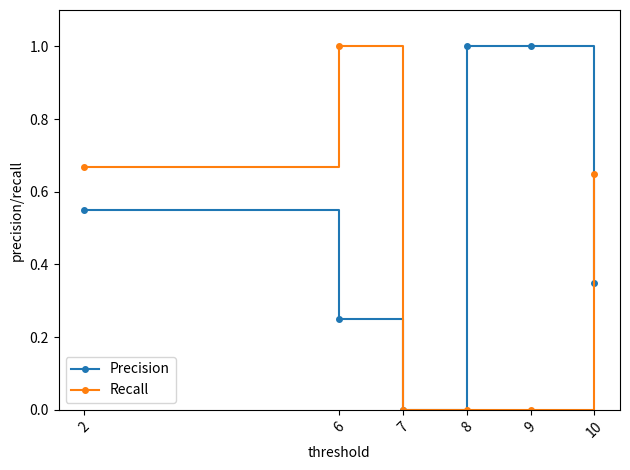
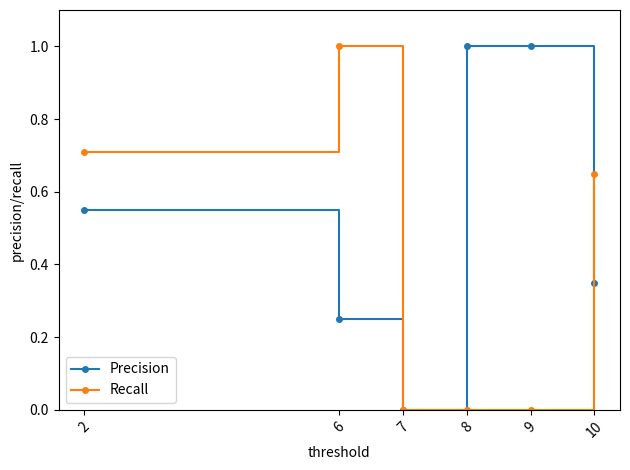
  {
    "Precision": {
      "2": 0.55,
      "6": 0.25,
      "8": 1.00,
      "9": 1.00,
      "10": 0.35
    },
    "Recall": {
-     "2": 0.67,
+     "2": 0.71,
      "6": 1.00,
      "8": 0.00,
      "9": 0.00,
      "10": 0.65
    }
  }
